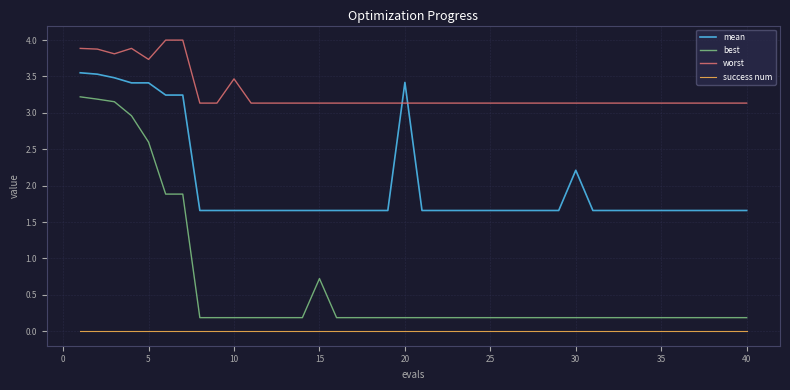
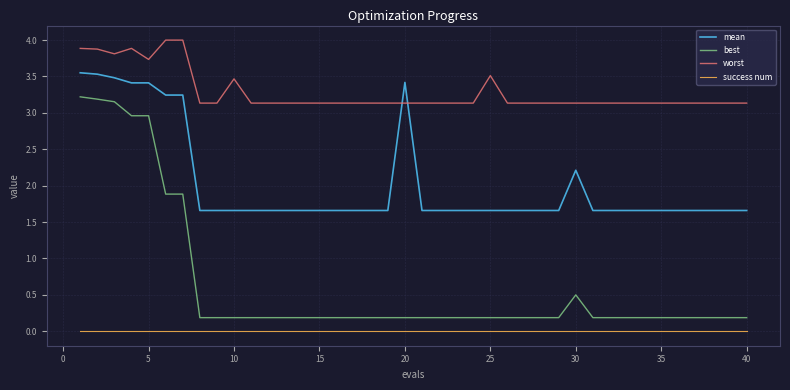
  {
    "mean": {
      "5": 3.4,
      "10": 1.7,
      "15": 1.7,
      "20": 3.4,
      "25": 1.7,
      "30": 2.2,
      "35": 1.7,
      "40": 1.7
    },
    "best": {
-     "5": 2.6,
+     "5": 3.0,
      "10": 0.2,
-     "15": 0.7,
+     "15": 0.2,
      "20": 0.2,
      "25": 0.2,
-     "30": 0.2,
+     "30": 0.5,
      "35": 0.2,
      "40": 0.2
    },
    "worst": {
      "5": 3.7,
      "10": 3.5,
      "15": 3.1,
      "20": 3.1,
-     "25": 3.1,
+     "25": 3.5,
      "30": 3.1,
      "35": 3.1,
      "40": 3.1
    },
    "success num": {
      "5": 0.0,
      "10": 0.0,
      "15": 0.0,
      "20": 0.0,
      "25": 0.0,
      "30": 0.0,
      "35": 0.0,
      "40": 0.0
    }
  }
